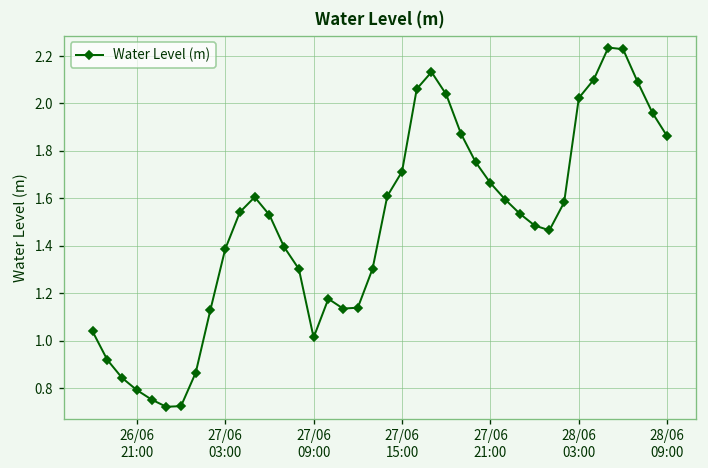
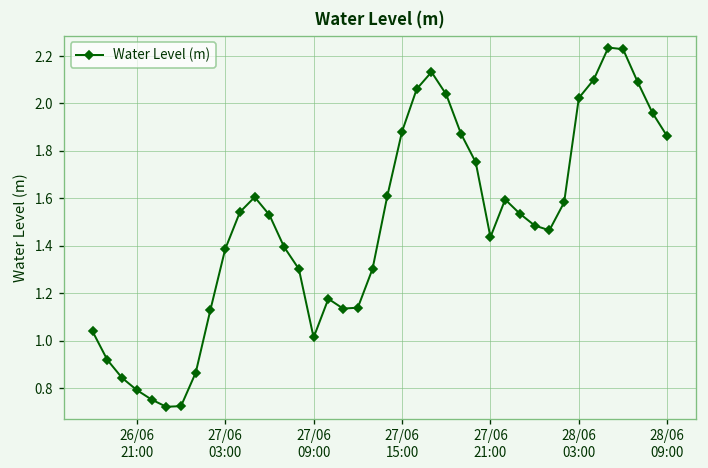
  {
    "26/06 21:00": 0.79,
    "27/06 03:00": 1.39,
    "27/06 09:00": 1.01,
-   "27/06 15:00": 1.71,
-   "27/06 21:00": 1.66,
+   "27/06 15:00": 1.88,
+   "27/06 21:00": 1.44,
    "28/06 03:00": 2.02,
    "28/06 09:00": 1.86
  }
